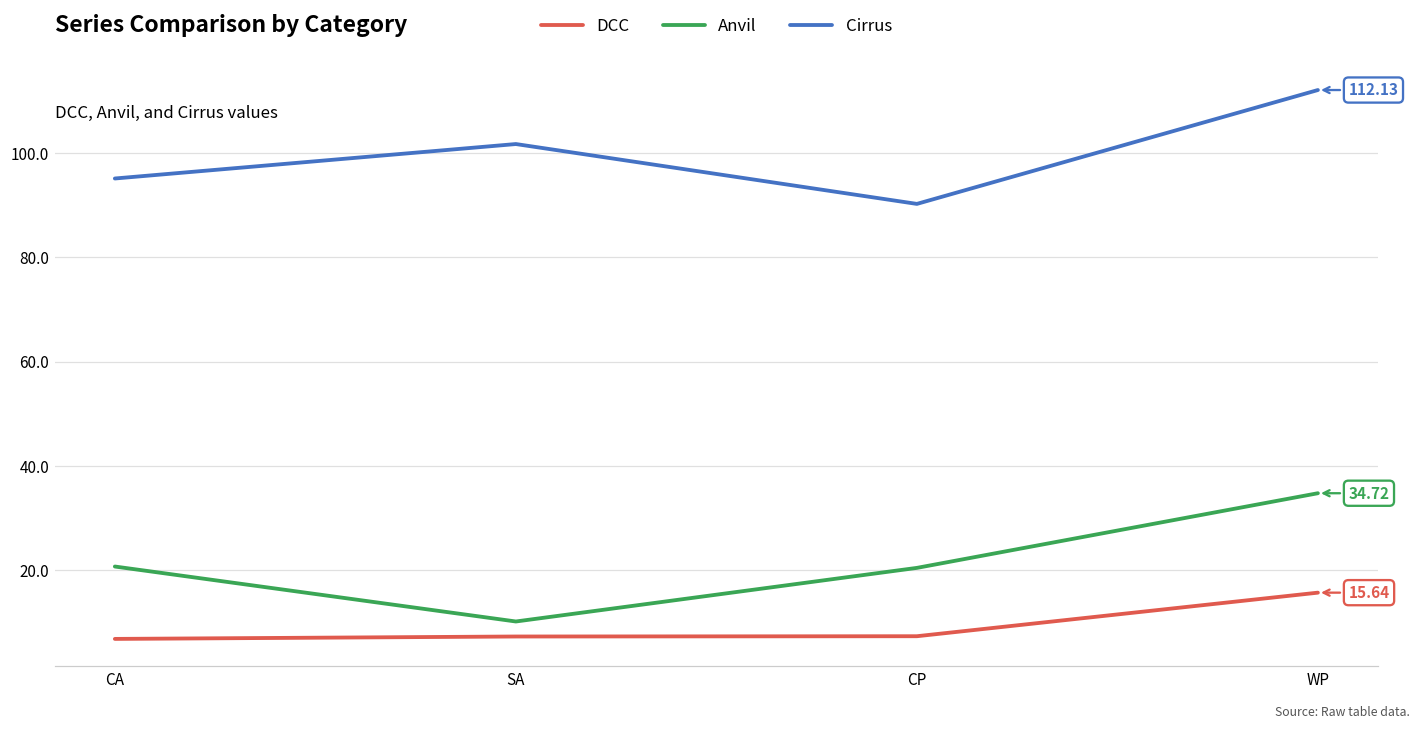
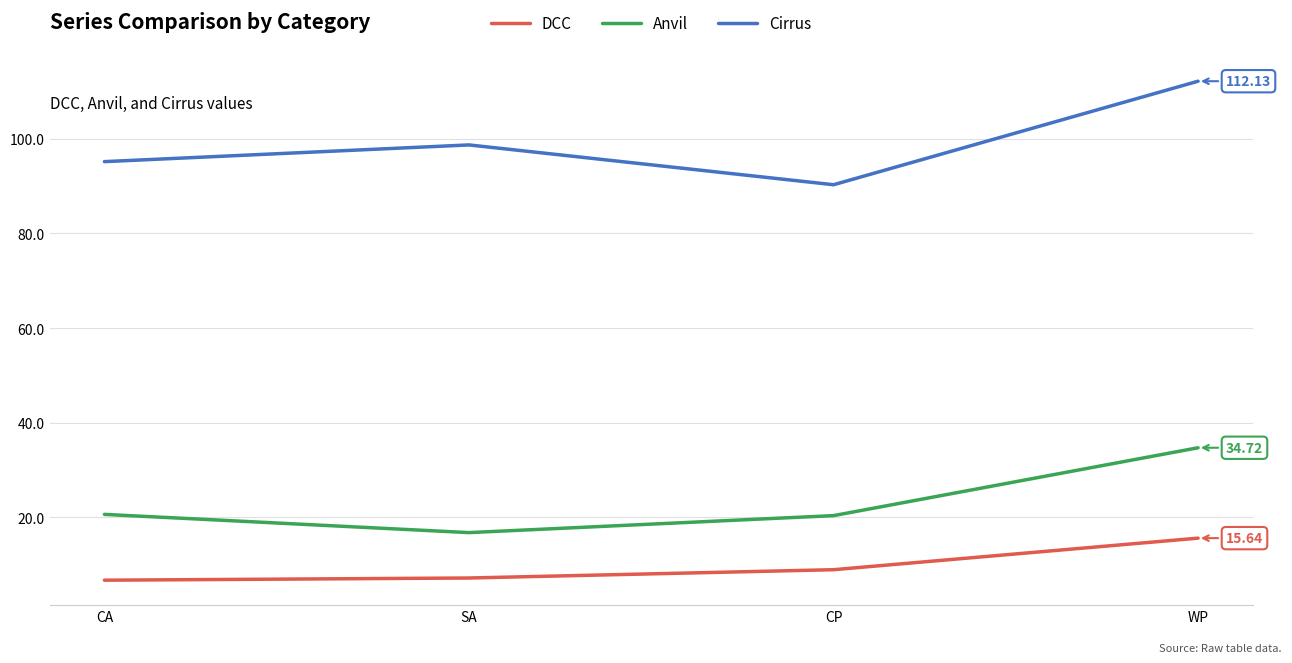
  {
    "DCC": {
      "CA": 7,
      "SA": 7,
-     "CP": 7
+     "CP": 9
    },
    "Anvil": {
      "CA": 21,
-     "SA": 10,
+     "SA": 17,
      "CP": 20
    },
    "Cirrus": {
      "CA": 95,
-     "SA": 102,
+     "SA": 99,
      "CP": 90
    }
  }
